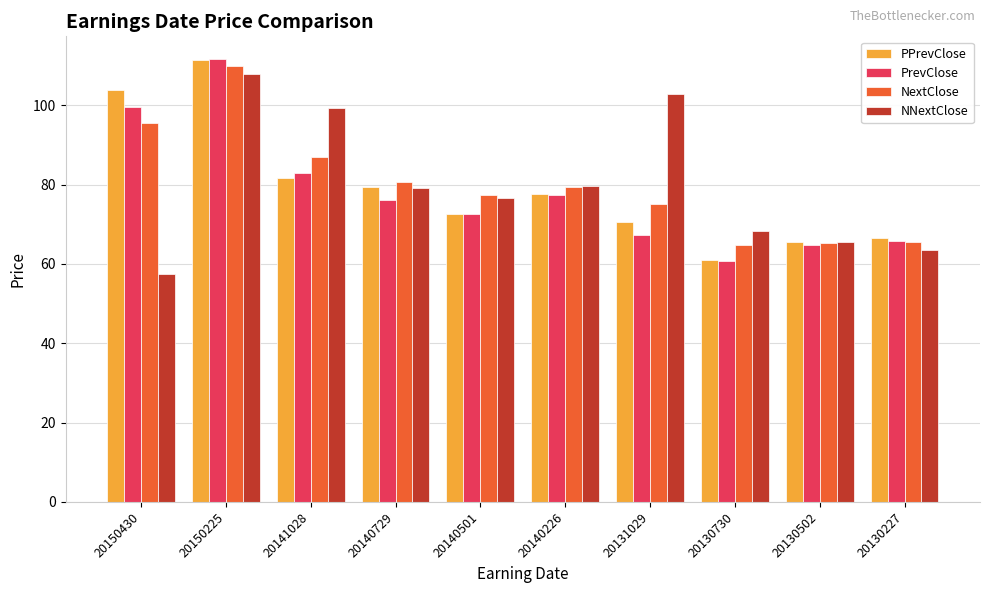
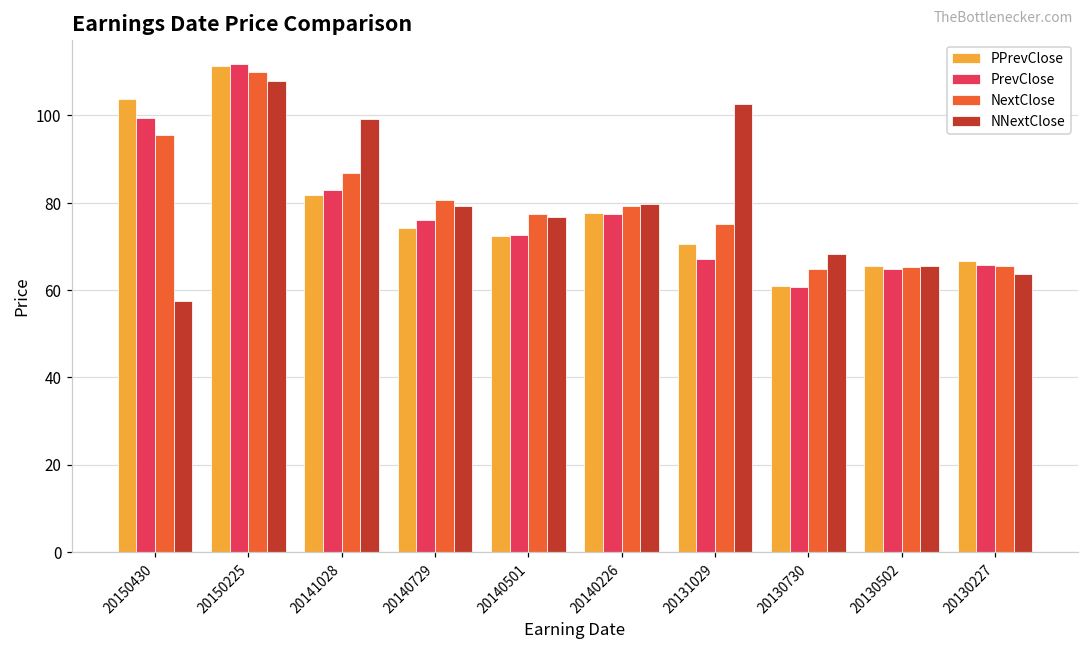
  {
    "PPrevClose": {
      "20150430": 104,
      "20150225": 111,
      "20141028": 82,
-     "20140729": 79,
+     "20140729": 74,
      "20140501": 72,
      "20140226": 78,
      "20131029": 71,
      "20130730": 61,
      "20130502": 65,
      "20130227": 67
    },
    "NNextClose": {
      "20150430": 58,
      "20150225": 108,
      "20141028": 99,
      "20140729": 79,
      "20140501": 77,
      "20140226": 80,
      "20131029": 103,
      "20130730": 68,
      "20130502": 66,
      "20130227": 64
    }
  }
